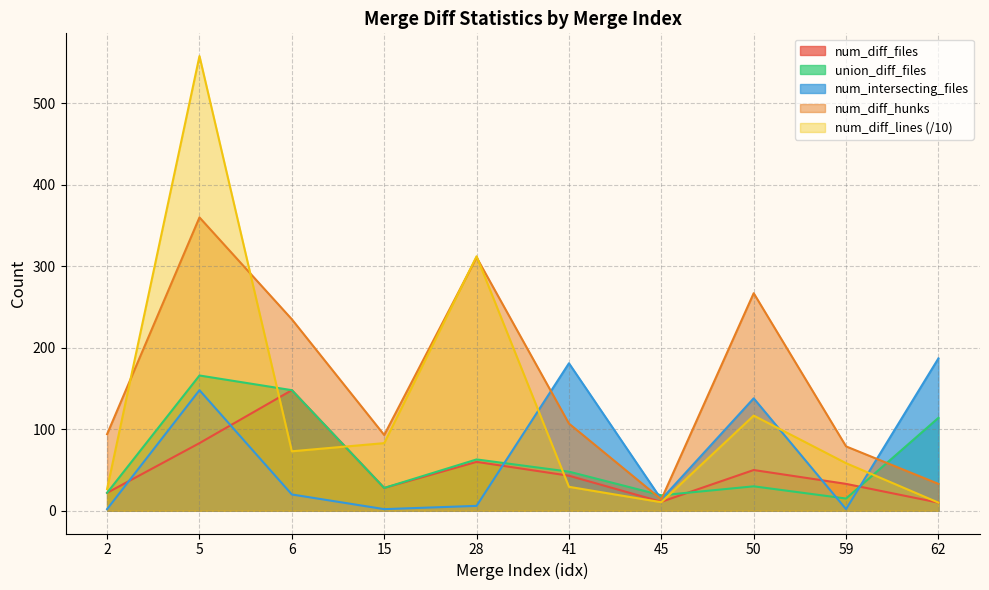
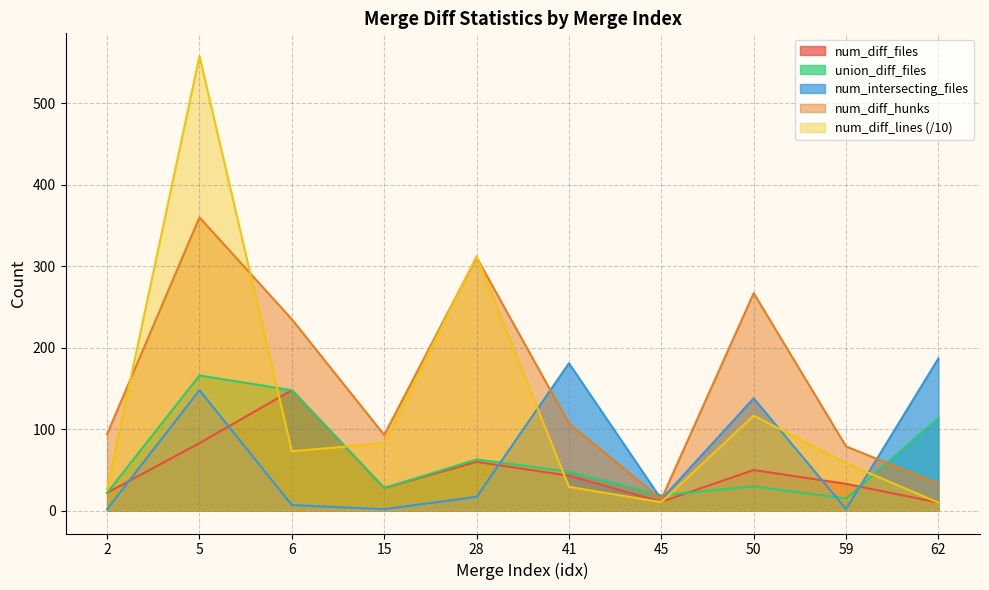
  {
    "union_diff_files": {
      "5": 170,
      "41": 50,
      "45": 20,
      "50": 30,
      "59": 20,
      "62": 110
    },
    "num_intersecting_files": {
      "2": 0,
      "5": 150,
-     "6": 20,
+     "6": 10,
      "15": 0,
-     "28": 10,
+     "28": 20,
      "41": 180,
      "50": 140,
      "59": 0,
      "62": 190
    },
    "num_diff_lines (/10)": {
      "2": 30,
      "5": 560,
      "6": 70,
      "15": 80,
      "41": 30,
      "50": 120,
      "59": 60
    }
  }
